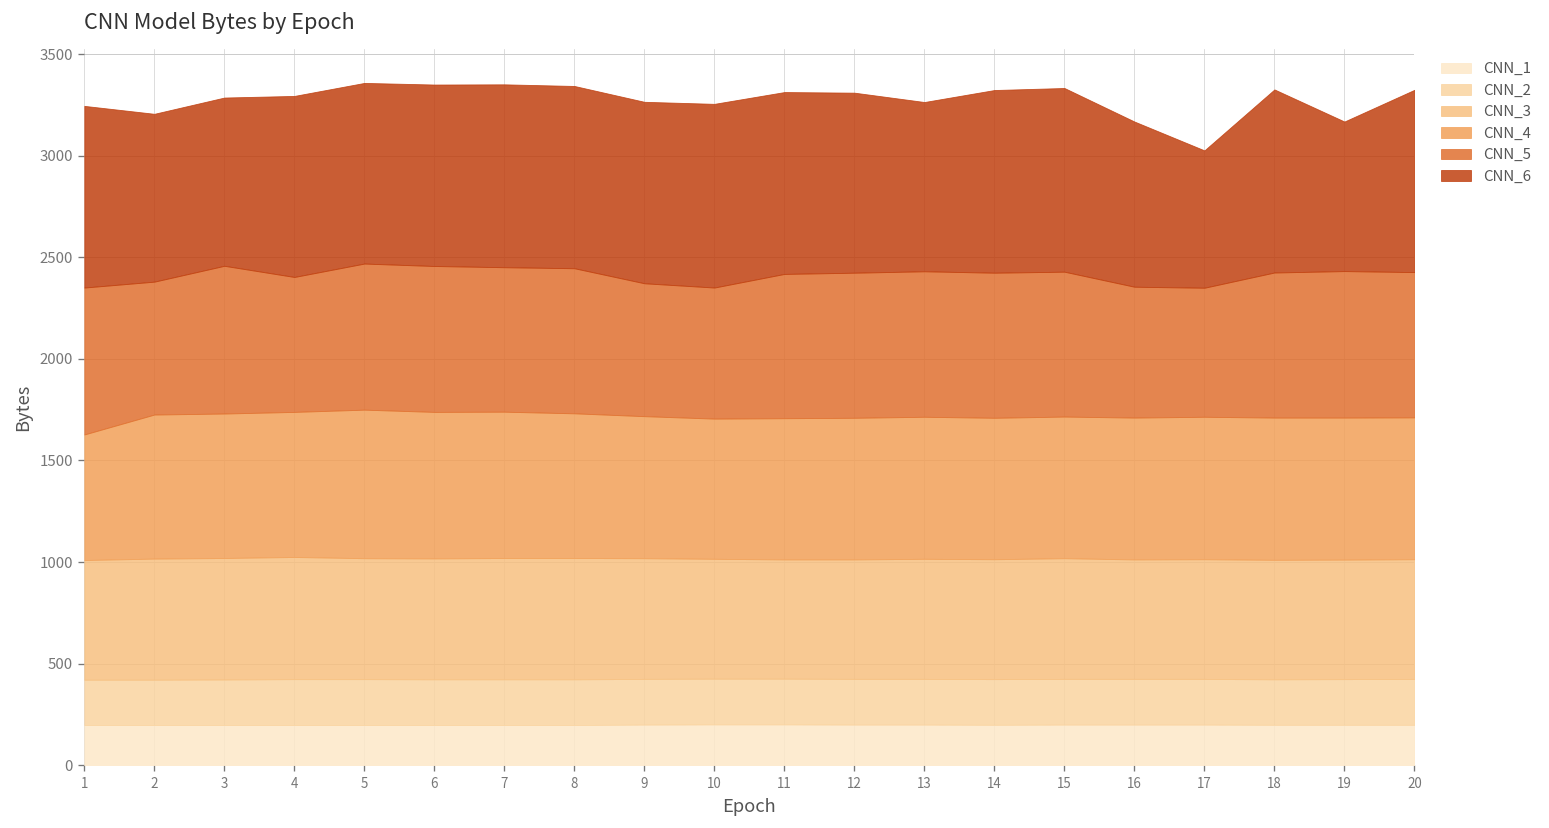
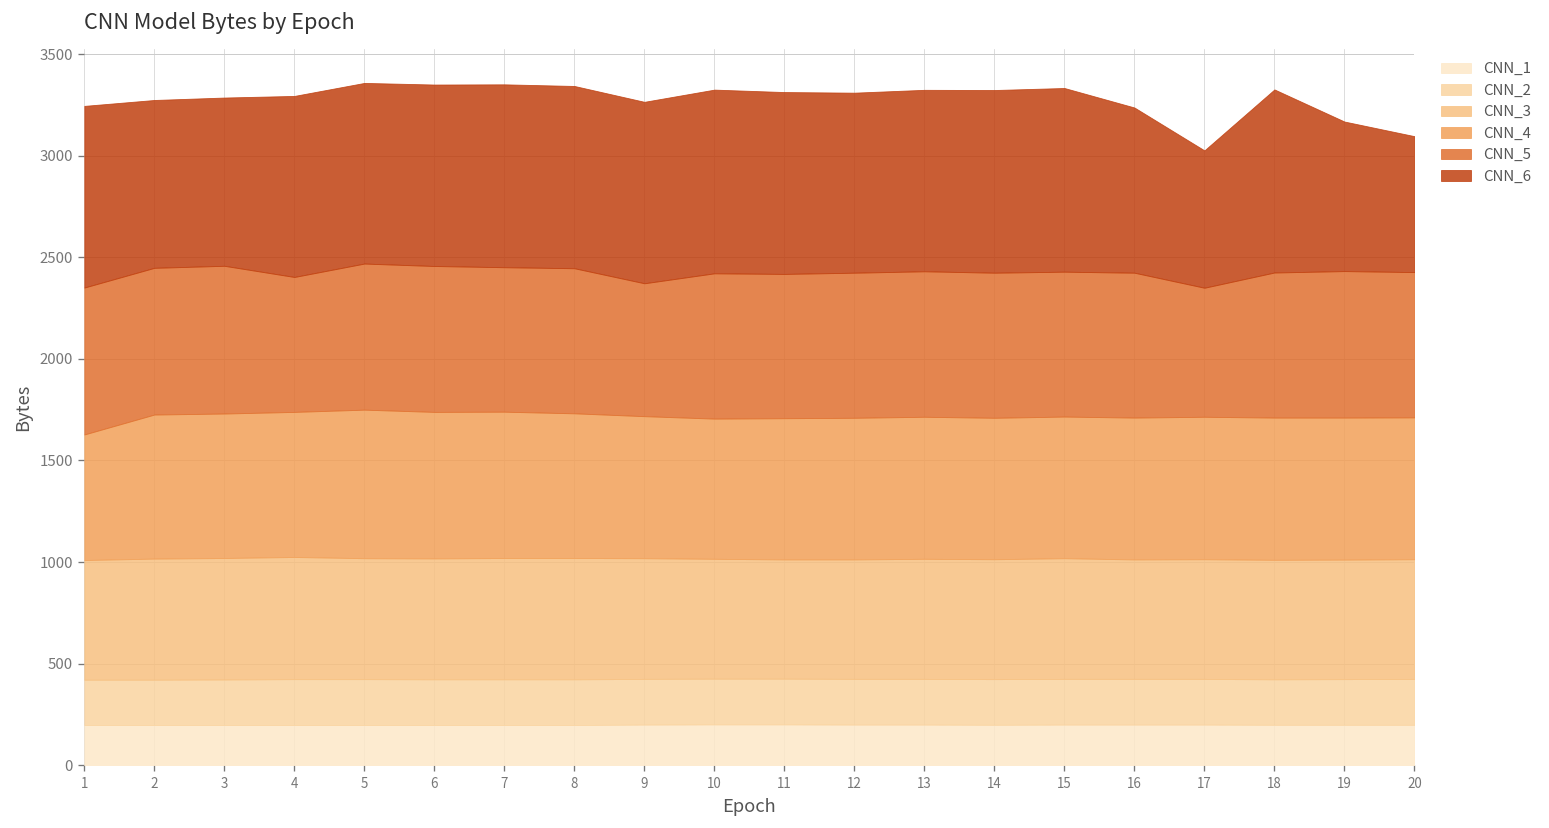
  {
    "CNN_5": {
      "1": 720,
-     "2": 650,
+     "2": 720,
      "3": 730,
      "4": 660,
      "5": 720,
      "6": 720,
      "7": 710,
      "8": 710,
      "9": 650,
-     "10": 650,
+     "10": 720,
      "11": 710,
      "12": 710,
      "13": 720,
      "14": 710,
      "15": 710,
-     "16": 640,
+     "16": 710,
      "17": 640,
      "18": 710,
      "19": 720,
      "20": 720
    },
    "CNN_6": {
      "1": 890,
      "2": 830,
      "3": 830,
      "4": 890,
      "5": 890,
      "6": 890,
      "7": 900,
      "8": 900,
      "9": 890,
      "10": 900,
      "11": 900,
      "12": 890,
-     "13": 830,
+     "13": 890,
      "14": 900,
      "15": 900,
      "16": 810,
      "17": 680,
      "18": 900,
      "19": 740,
-     "20": 900
+     "20": 670
    }
  }
